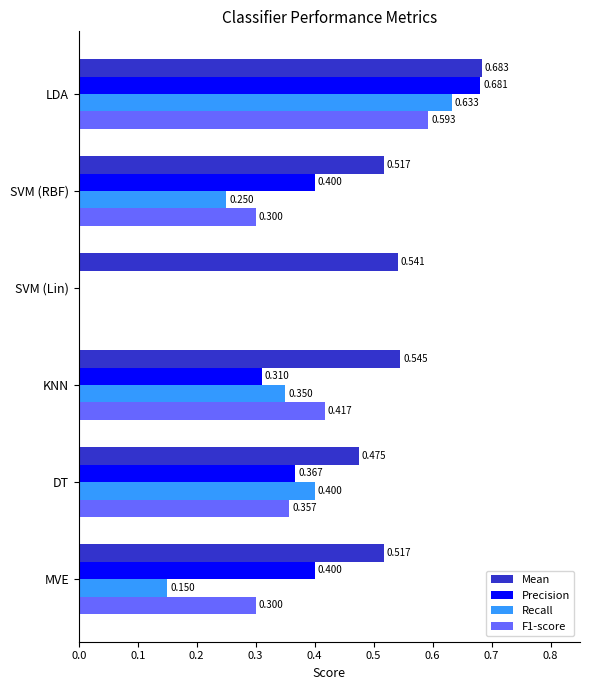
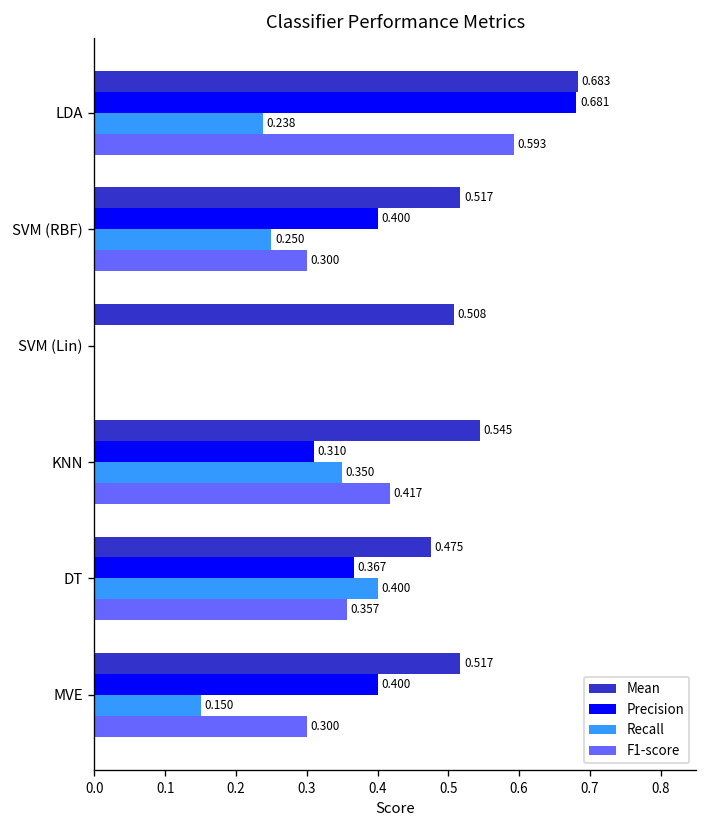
  {
    "Mean": {
      "LDA": 0.683,
      "SVM (RBF)": 0.517,
-     "SVM (Lin)": 0.541,
+     "SVM (Lin)": 0.508,
      "KNN": 0.545,
      "DT": 0.475,
      "MVE": 0.517
    },
    "Precision": {
      "LDA": 0.681,
      "SVM (RBF)": 0.400,
      "KNN": 0.310,
      "DT": 0.367,
      "MVE": 0.400
    },
    "Recall": {
-     "LDA": 0.633,
+     "LDA": 0.238,
      "SVM (RBF)": 0.250,
      "KNN": 0.350,
      "DT": 0.400,
      "MVE": 0.150
    },
    "F1-score": {
      "LDA": 0.593,
      "SVM (RBF)": 0.300,
      "KNN": 0.417,
      "DT": 0.357,
      "MVE": 0.300
    }
  }
